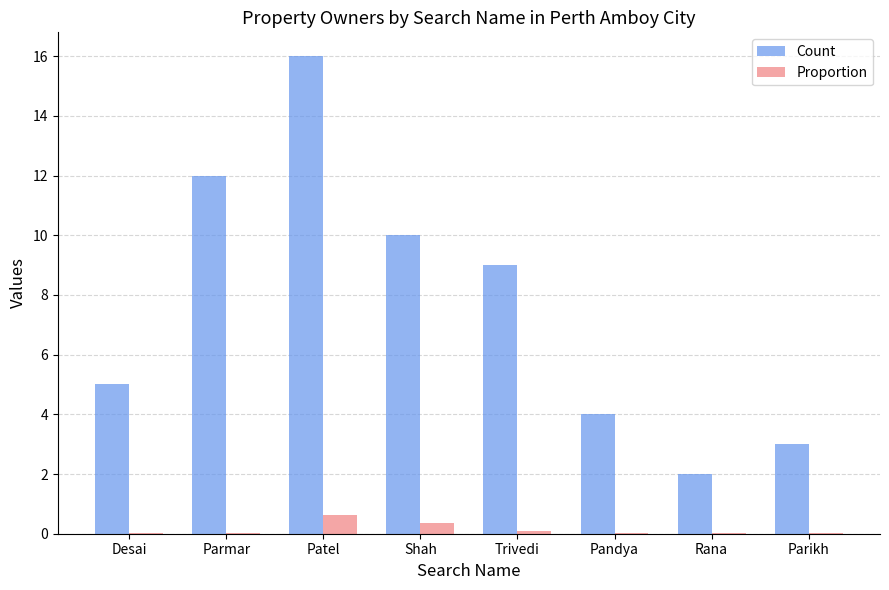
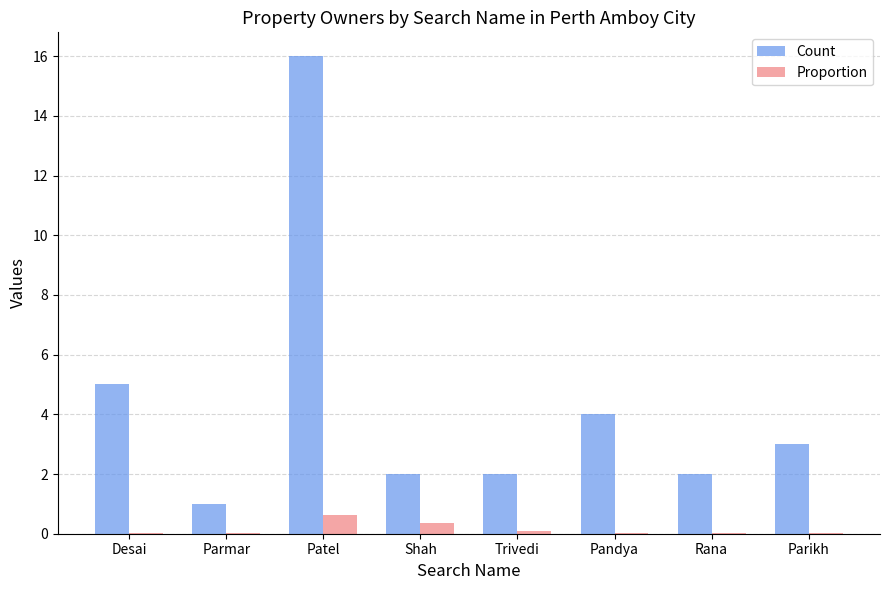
  {
    "Count": {
      "Desai": 5,
-     "Parmar": 12,
+     "Parmar": 1,
      "Patel": 16,
-     "Shah": 10,
-     "Trivedi": 9,
+     "Shah": 2,
+     "Trivedi": 2,
      "Pandya": 4,
      "Rana": 2,
      "Parikh": 3
    },
    "Proportion": {
      "Patel": 0.6,
      "Shah": 0.4
    }
  }
